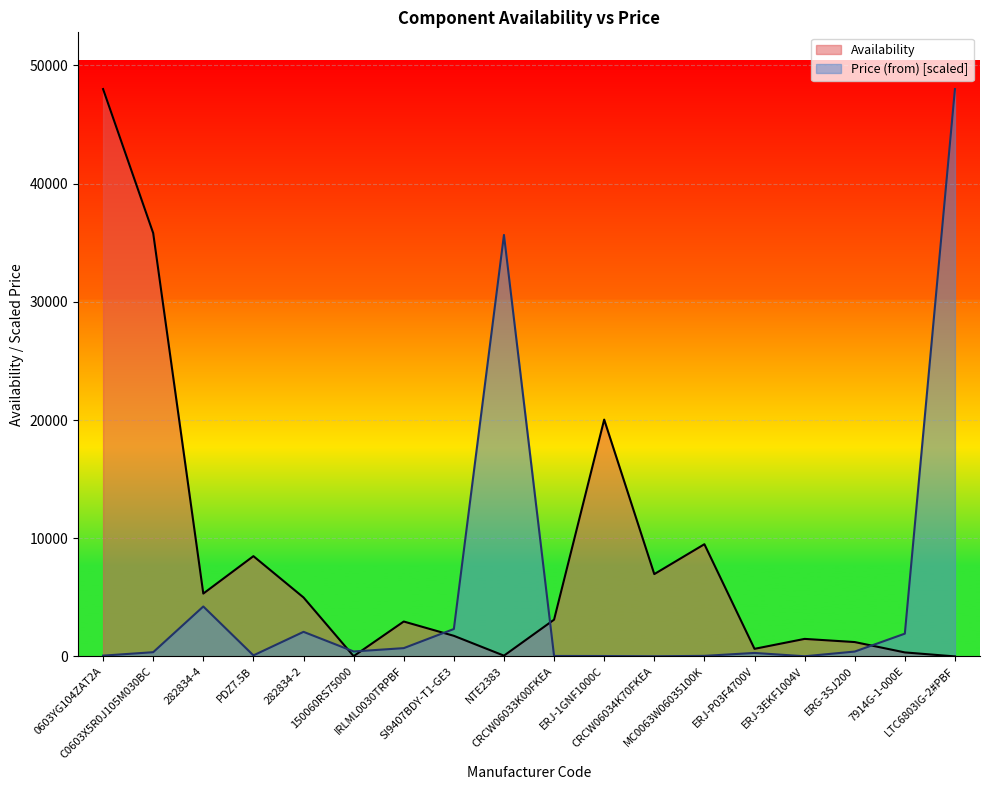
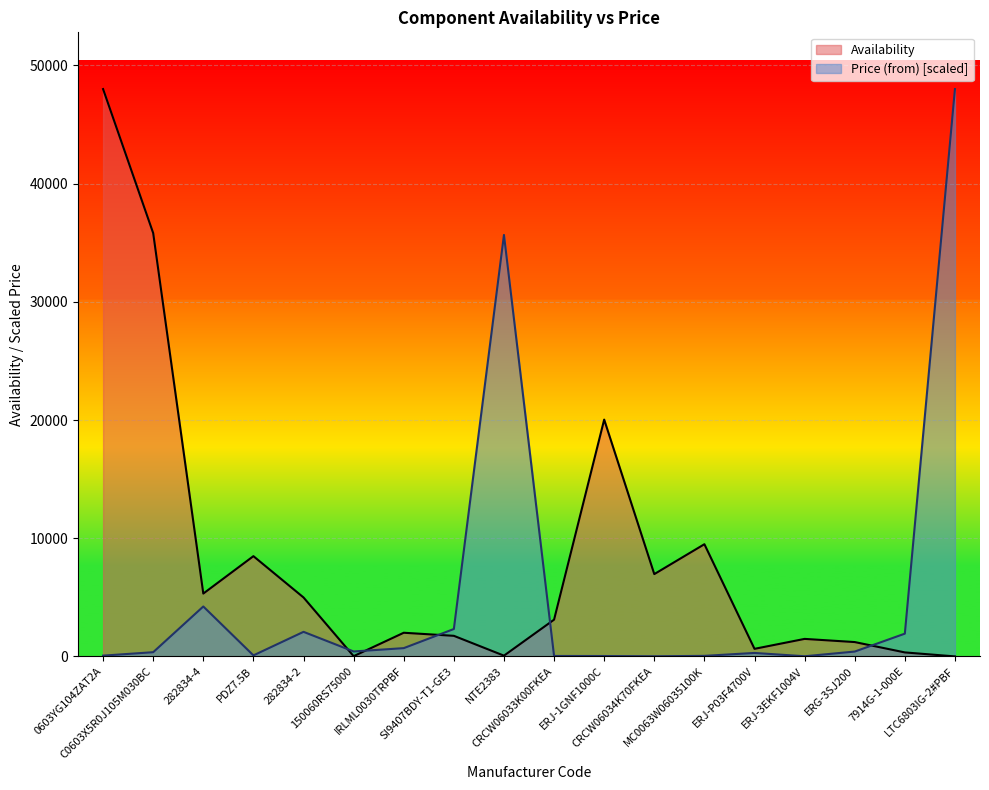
  {
    "Availability": {
      "0603YG104ZAT2A": 48000,
      "C0603X5R0J105M030BC": 35800,
      "282834-4": 5300,
      "PDZ7.5B": 8500,
      "282834-2": 5000,
      "150060RS75000": 0,
-     "IRLML0030TRPBF": 3000,
+     "IRLML0030TRPBF": 2000,
      "SI9407BDY-T1-GE3": 1700,
      "NTE2383": 100,
      "CRCW06033K00FKEA": 3100,
      "ERJ-1GNF1000C": 20000,
      "CRCW06034K70FKEA": 7000,
      "MC0063W06035100K": 9500,
      "ERJ-P03F4700V": 600,
      "ERJ-3EKF1004V": 1500,
      "ERG-3SJ200": 1200,
      "7914G-1-000E": 300,
      "LTC6803IG-2#PBF": 0
    },
    "Price (from) [scaled]": {
      "0603YG104ZAT2A": 100,
      "C0603X5R0J105M030BC": 400,
      "282834-4": 4200,
      "PDZ7.5B": 100,
      "282834-2": 2100,
      "150060RS75000": 400,
      "IRLML0030TRPBF": 700,
      "SI9407BDY-T1-GE3": 2300,
      "NTE2383": 35700,
      "CRCW06033K00FKEA": 0,
      "ERJ-1GNF1000C": 0,
      "CRCW06034K70FKEA": 0,
      "MC0063W06035100K": 0,
      "ERJ-P03F4700V": 300,
      "ERJ-3EKF1004V": 0,
      "ERG-3SJ200": 400,
      "7914G-1-000E": 1900,
      "LTC6803IG-2#PBF": 48000
    }
  }
